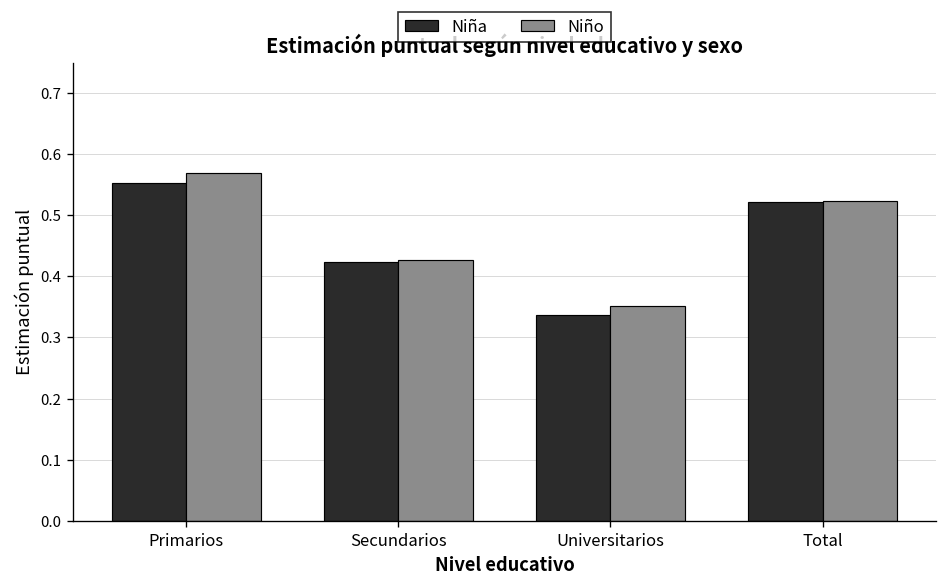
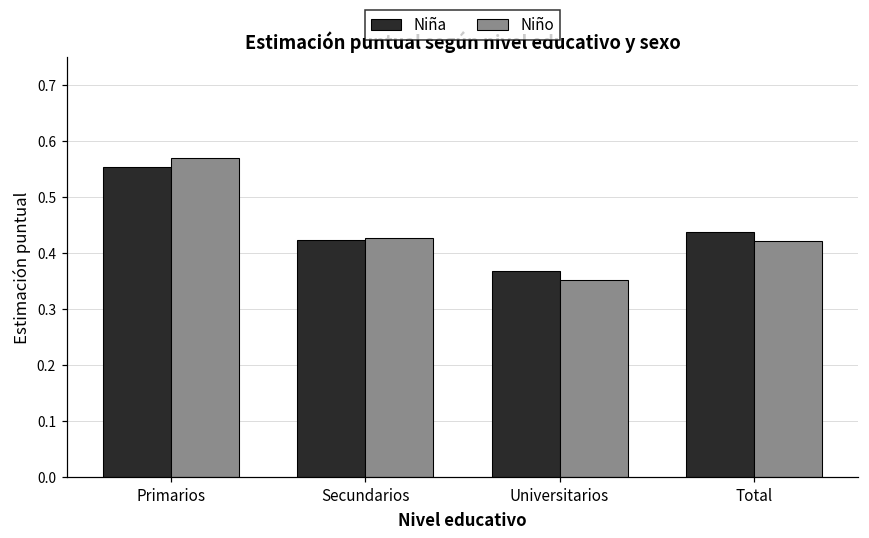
  {
    "Niña": {
      "Primarios": 0.55,
      "Secundarios": 0.42,
-     "Universitarios": 0.34,
-     "Total": 0.52
+     "Universitarios": 0.37,
+     "Total": 0.44
    },
    "Niño": {
      "Primarios": 0.57,
      "Secundarios": 0.43,
      "Universitarios": 0.35,
-     "Total": 0.52
+     "Total": 0.42
    }
  }
